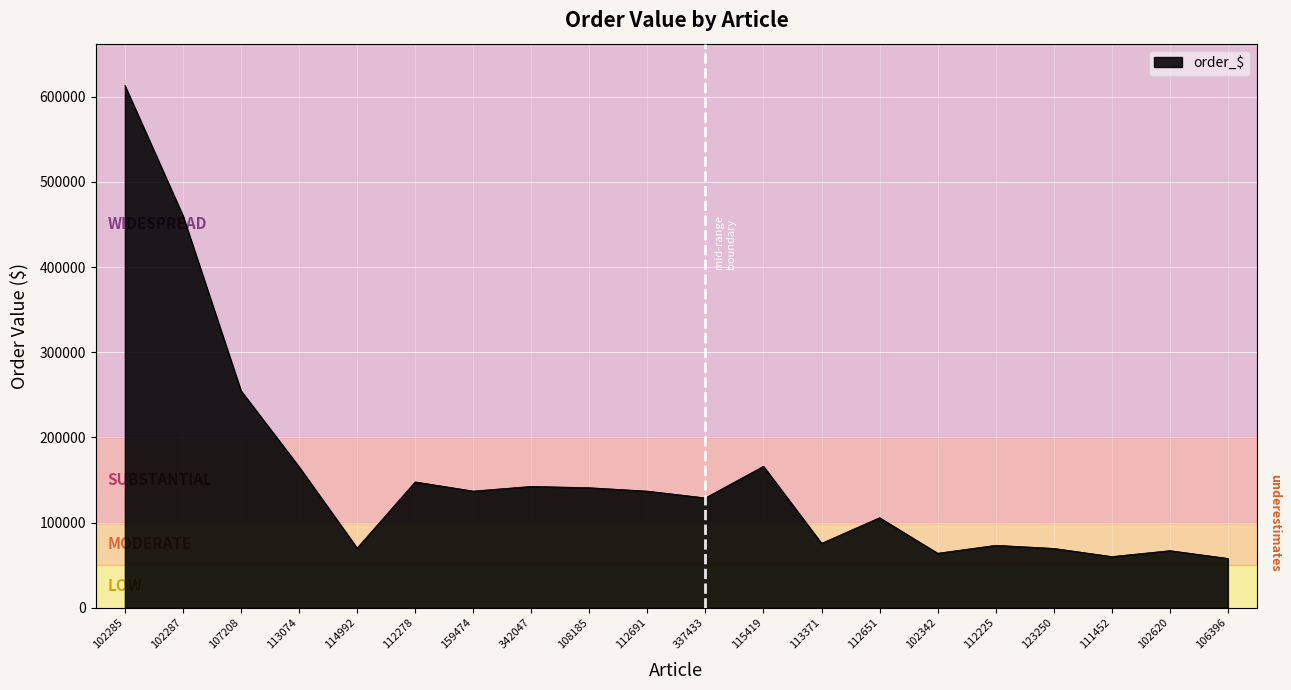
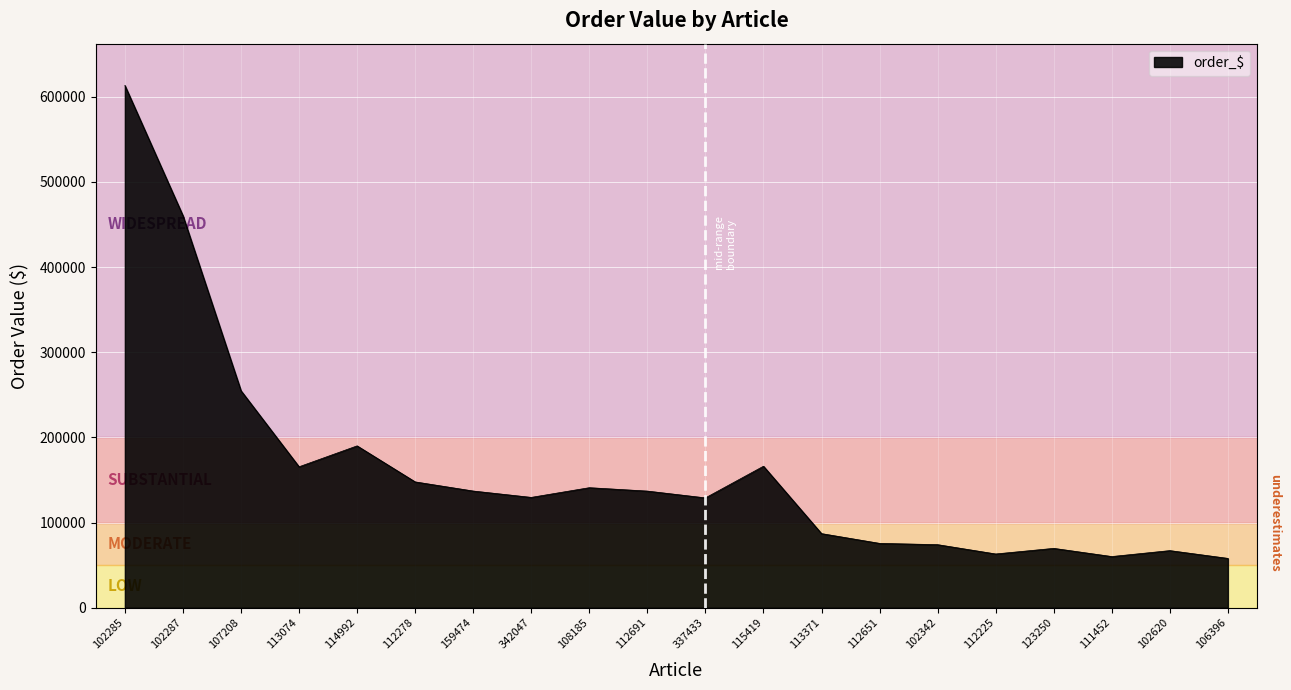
  {
    "102285": 610000,
    "102287": 460000,
    "107208": 250000,
    "113074": 170000,
-   "114992": 70000,
+   "114992": 190000,
    "112278": 150000,
    "159474": 140000,
-   "342047": 140000,
+   "342047": 130000,
    "108185": 140000,
    "112691": 140000,
    "337433": 130000,
    "115419": 170000,
-   "113371": 80000,
-   "112651": 110000,
-   "102342": 60000,
-   "112225": 70000,
+   "113371": 90000,
+   "112651": 80000,
+   "102342": 70000,
+   "112225": 60000,
    "123250": 70000,
    "111452": 60000,
    "102620": 70000,
    "106396": 60000
  }
